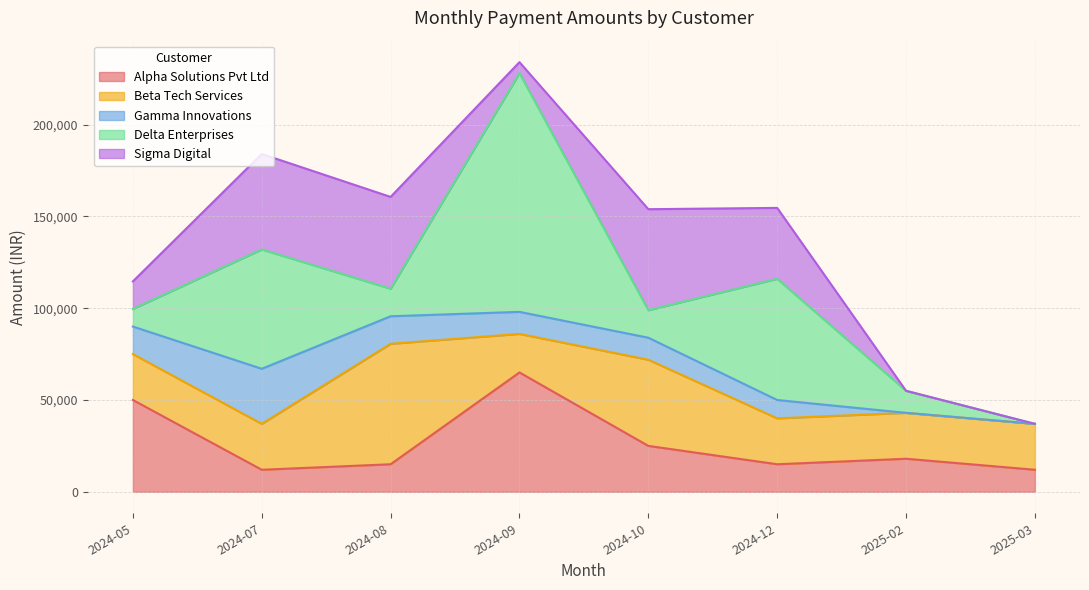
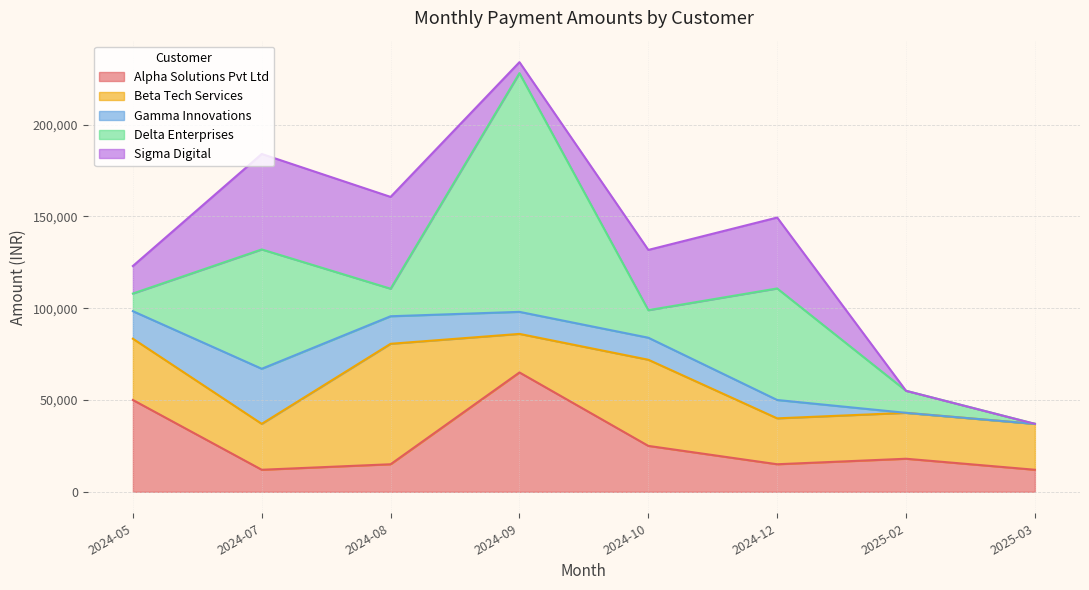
  {
    "Alpha Solutions Pvt Ltd": {
      "2024-05": "50,000",
      "2024-07": "12,000",
      "2024-08": "15,000",
      "2024-09": "65,000",
      "2024-10": "25,000",
      "2024-12": "15,000",
      "2025-02": "18,000",
      "2025-03": "12,000"
    },
    "Beta Tech Services": {
-     "2024-05": "25,000",
+     "2024-05": "33,000",
      "2024-07": "25,000",
      "2024-08": "66,000",
      "2024-09": "21,000",
      "2024-10": "47,000",
      "2024-12": "25,000"
    },
    "Gamma Innovations": {
      "2024-05": "15,000",
      "2024-07": "30,000",
      "2024-08": "15,000",
      "2024-09": "12,000",
      "2024-10": "12,000",
      "2024-12": "10,000"
    },
    "Delta Enterprises": {
      "2024-05": "10,000",
      "2024-07": "65,000",
      "2024-08": "15,000",
      "2024-09": "130,000",
      "2024-10": "15,000",
-     "2024-12": "66,000"
+     "2024-12": "61,000"
    },
    "Sigma Digital": {
      "2024-05": "15,000",
      "2024-08": "50,000",
      "2024-09": "6,000",
-     "2024-10": "55,000",
+     "2024-10": "33,000",
      "2024-12": "39,000"
    }
  }
